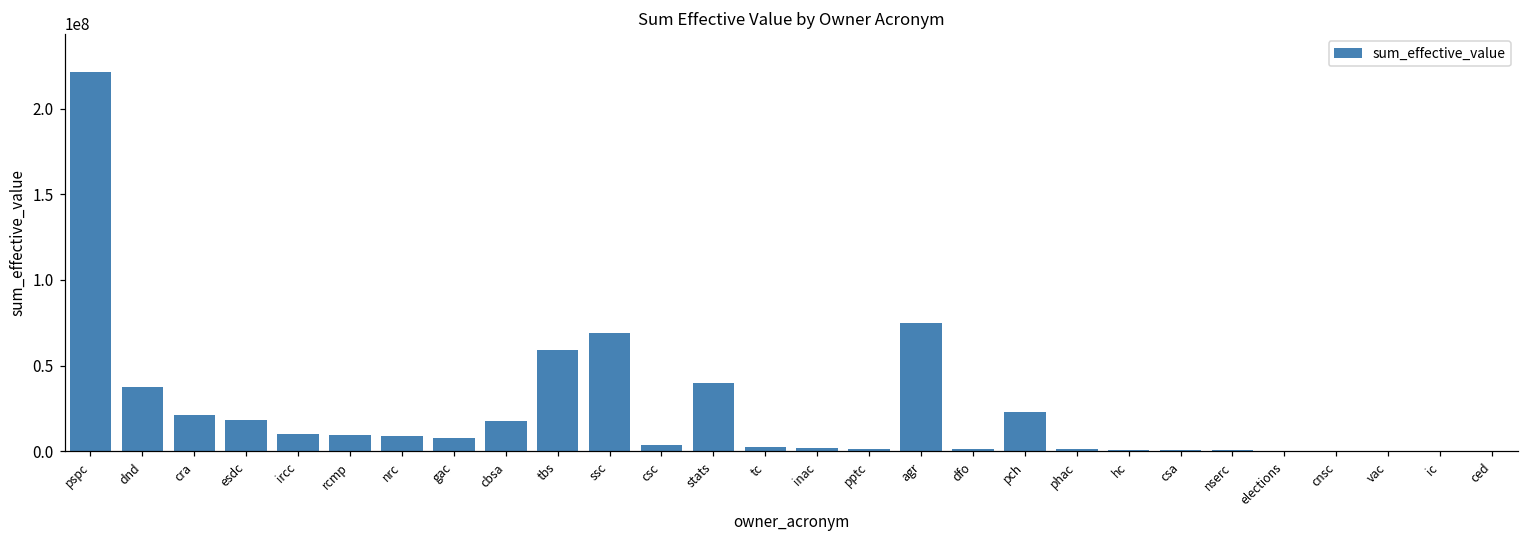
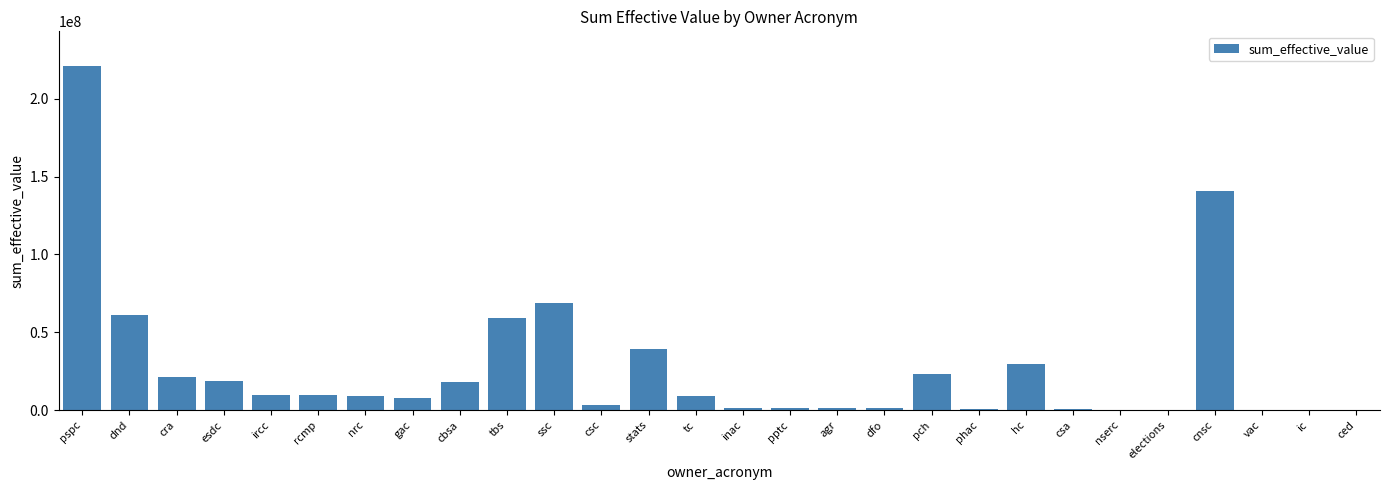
  {
    "pspc": 221000000,
-   "dnd": 38000000,
+   "dnd": 61000000,
    "cra": 21000000,
    "esdc": 18000000,
    "ircc": 10000000,
    "rcmp": 10000000,
    "nrc": 9000000,
    "gac": 8000000,
    "cbsa": 18000000,
    "tbs": 59000000,
    "ssc": 69000000,
    "csc": 3000000,
    "stats": 40000000,
-   "tc": 2000000,
-   "agr": 75000000,
+   "tc": 9000000,
+   "agr": 1000000,
    "pch": 23000000,
-   "hc": 1000000,
-   "cnsc": 0
+   "hc": 29000000,
+   "cnsc": 141000000
  }
